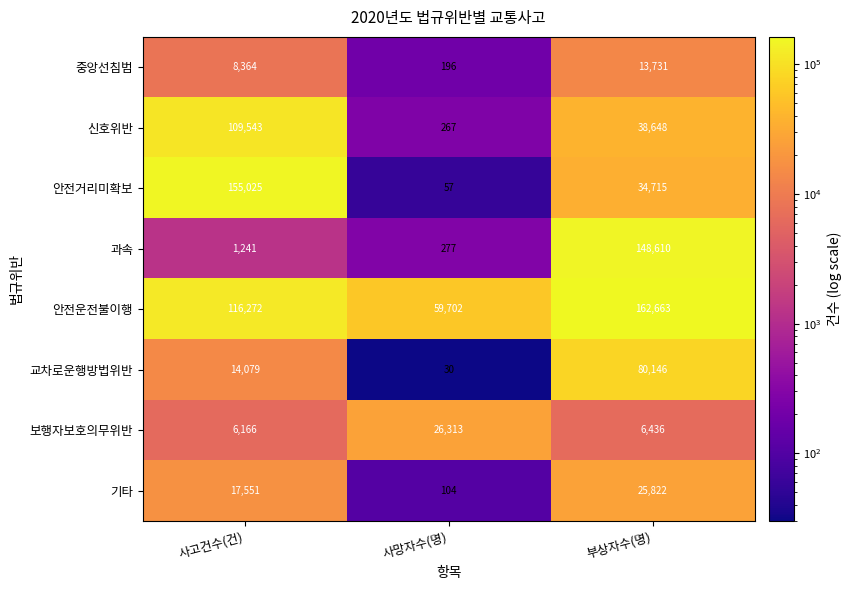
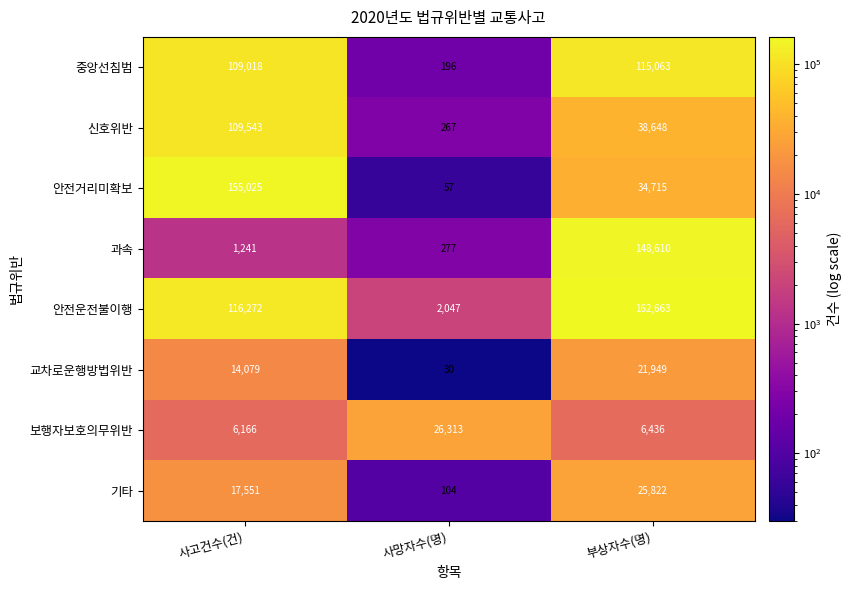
  {
    "중앙선침범": {
-     "사고건수(건)": "8,364",
+     "사고건수(건)": "109,018",
      "사망자수(명)": "196",
-     "부상자수(명)": "13,731"
+     "부상자수(명)": "115,063"
    },
    "신호위반": {
      "사고건수(건)": "109,543",
      "사망자수(명)": "267",
      "부상자수(명)": "38,648"
    },
    "안전거리미확보": {
      "사고건수(건)": "155,025",
      "사망자수(명)": "57",
      "부상자수(명)": "34,715"
    },
    "과속": {
      "사고건수(건)": "1,241",
      "사망자수(명)": "277",
      "부상자수(명)": "148,610"
    },
    "안전운전불이행": {
      "사고건수(건)": "116,272",
-     "사망자수(명)": "59,702",
+     "사망자수(명)": "2,047",
      "부상자수(명)": "162,663"
    },
    "교차로운행방법위반": {
      "사고건수(건)": "14,079",
      "사망자수(명)": "30",
-     "부상자수(명)": "80,146"
+     "부상자수(명)": "21,949"
    },
    "보행자보호의무위반": {
      "사고건수(건)": "6,166",
      "사망자수(명)": "26,313",
      "부상자수(명)": "6,436"
    },
    "기타": {
      "사고건수(건)": "17,551",
      "사망자수(명)": "104",
      "부상자수(명)": "25,822"
    }
  }
